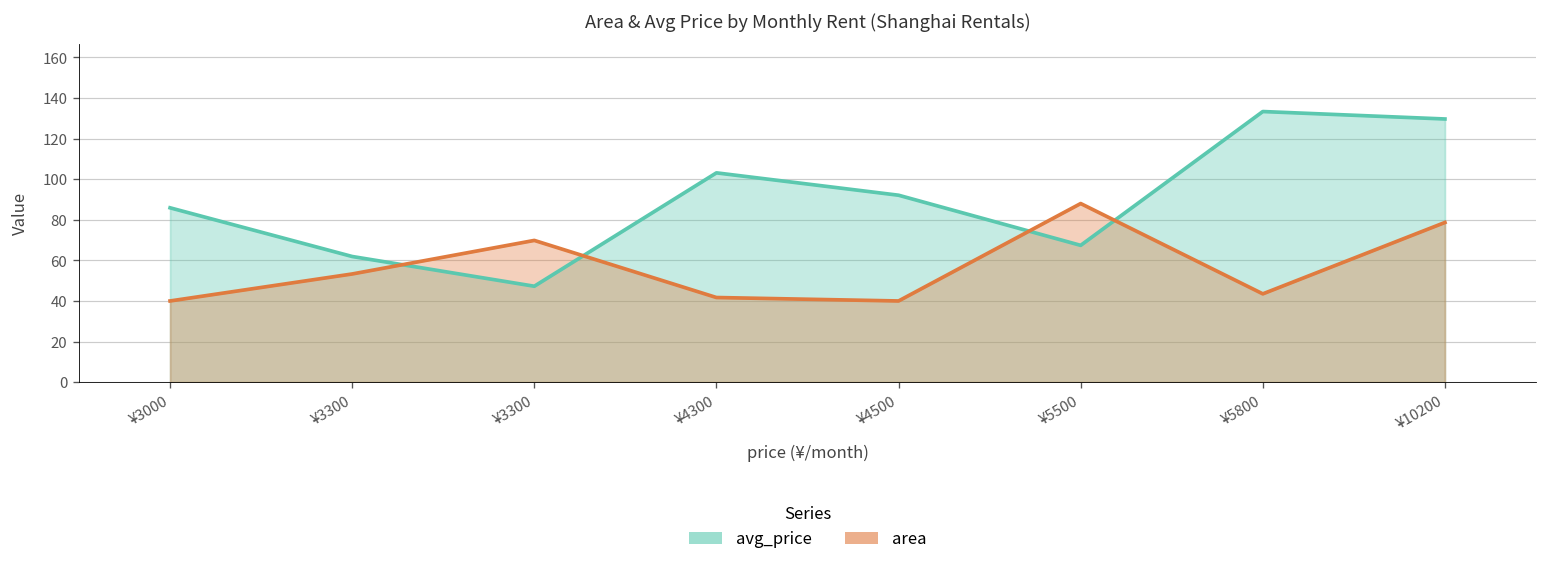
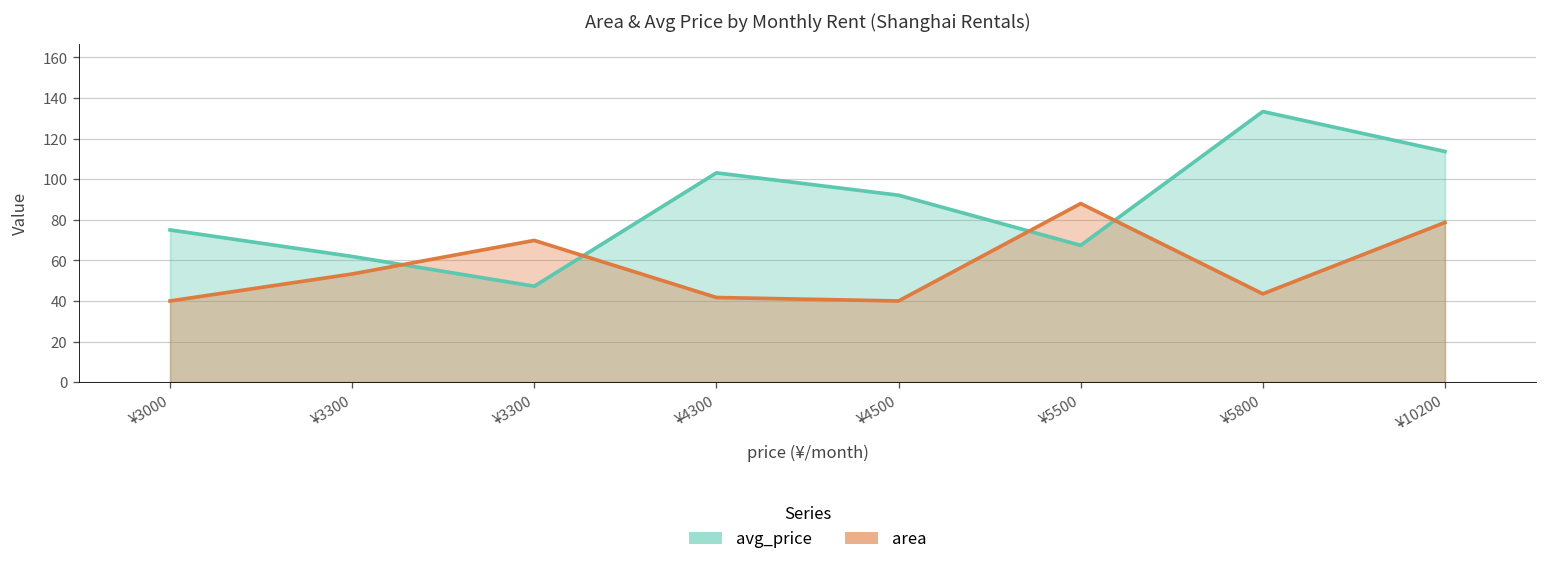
  {
    "avg_price": {
-     "¥3000": 86,
+     "¥3000": 75,
      "¥4300": 103,
      "¥4500": 92,
      "¥5500": 67,
      "¥5800": 133,
-     "¥10200": 130
+     "¥10200": 114
    }
  }
